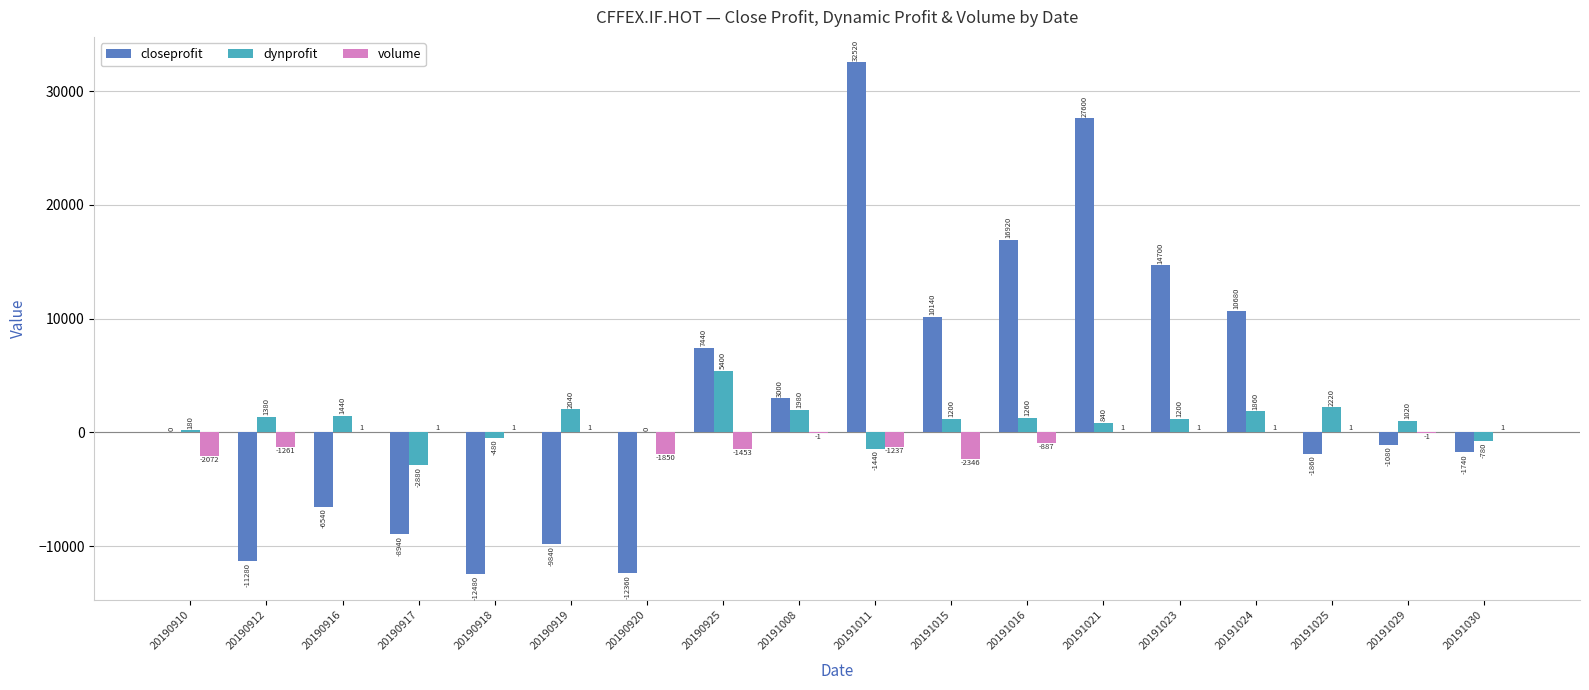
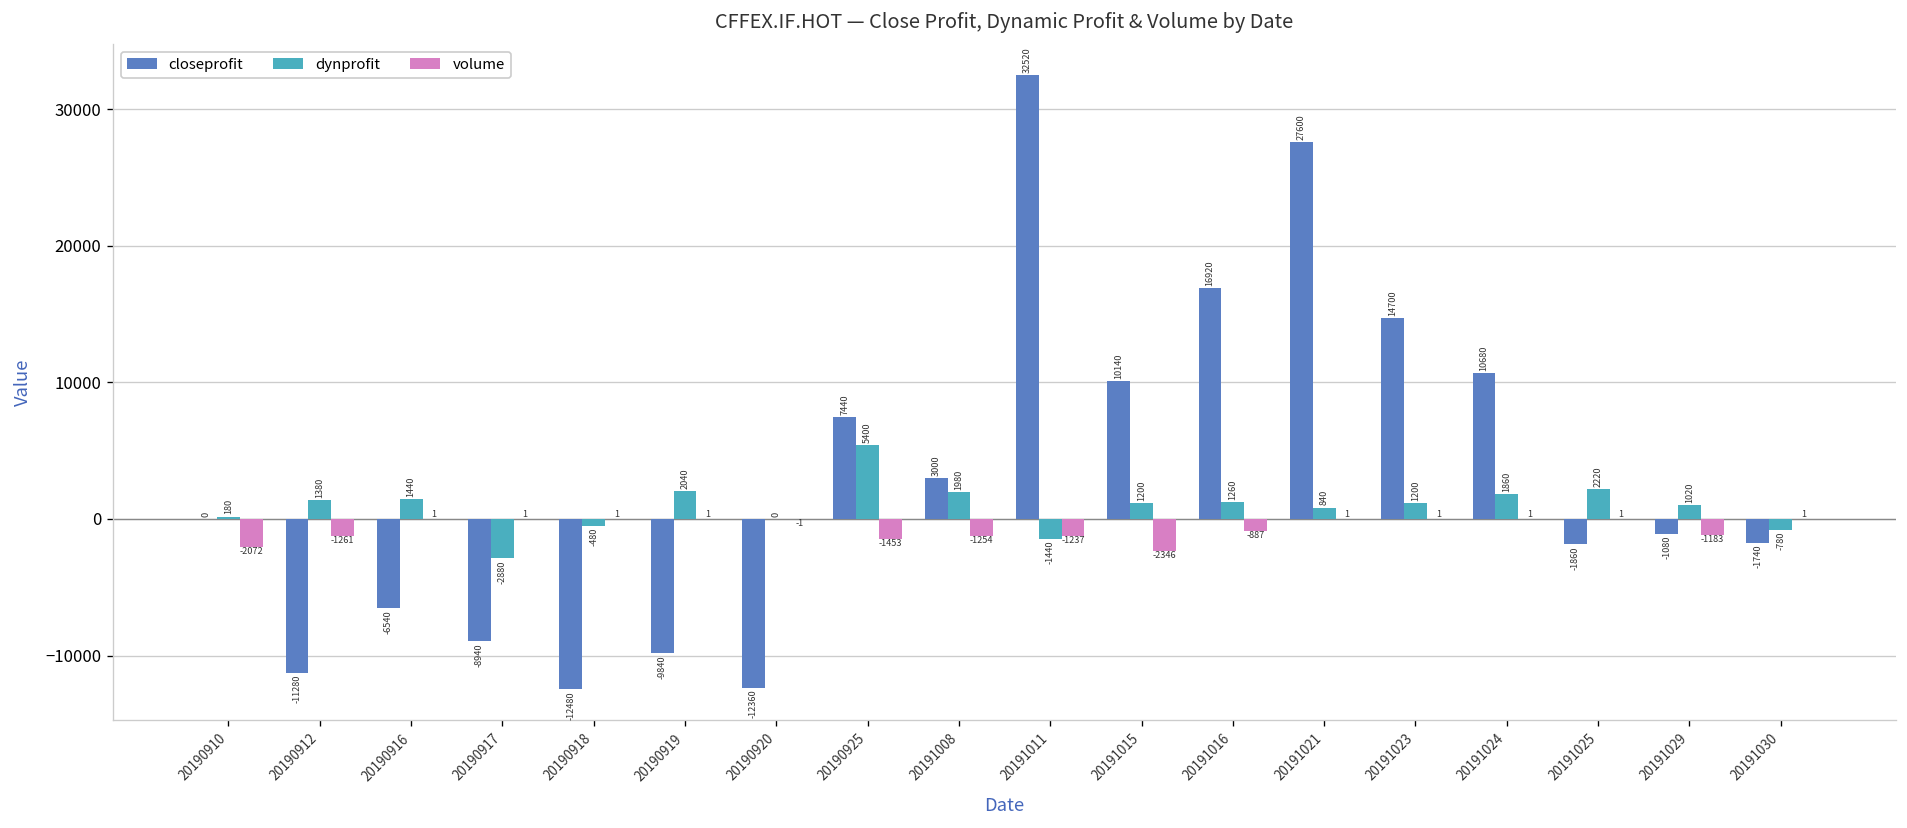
  {
    "volume": {
      "20190910": -2072,
      "20190912": -1261,
      "20190916": 1,
      "20190917": 1,
      "20190918": 1,
      "20190919": 1,
-     "20190920": -1850,
+     "20190920": -1,
      "20190925": -1453,
-     "20191008": -1,
+     "20191008": -1254,
      "20191011": -1237,
      "20191015": -2346,
      "20191016": -887,
      "20191021": 1,
      "20191023": 1,
      "20191024": 1,
      "20191025": 1,
-     "20191029": -1,
+     "20191029": -1183,
      "20191030": 1
    }
  }
